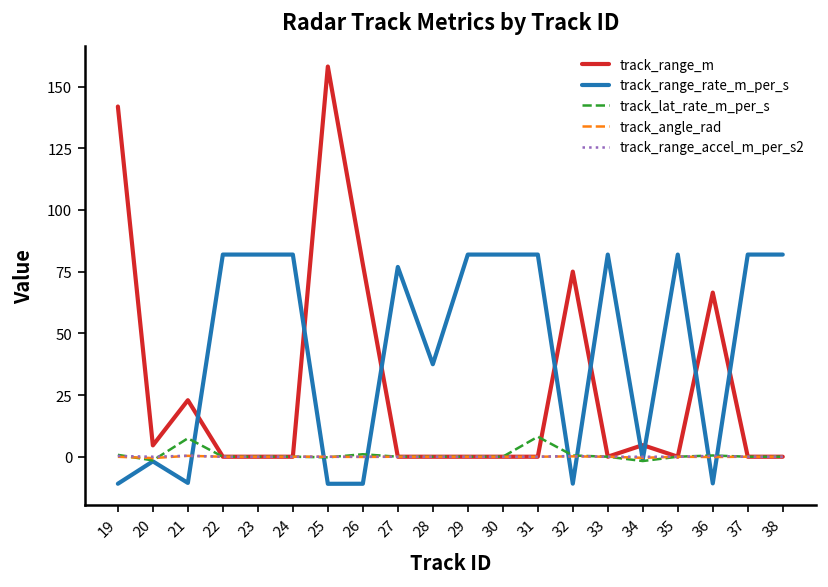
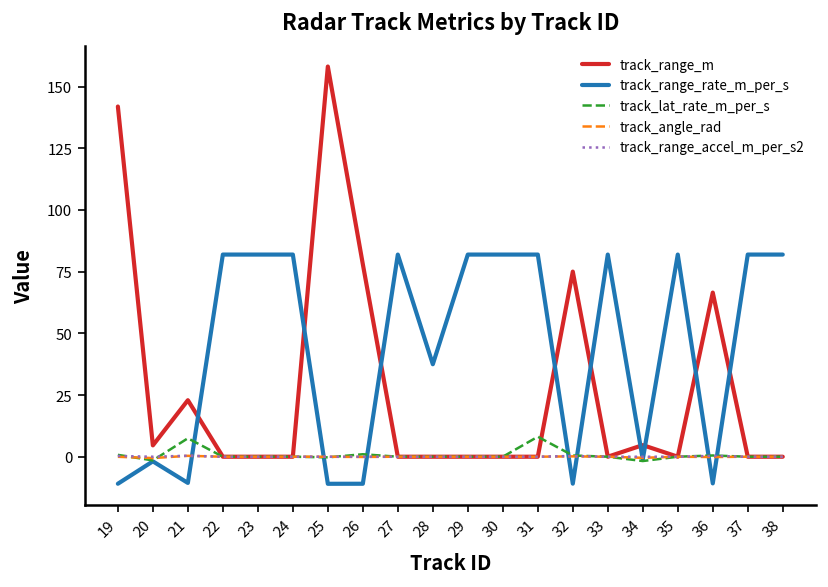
  {
    "track_range_m": {
      "19": 142,
      "20": 5,
      "21": 23,
      "25": 158,
      "26": 78,
      "32": 75,
      "34": 5,
      "36": 67
    },
    "track_range_rate_m_per_s": {
      "19": -11,
      "21": -11,
      "22": 82,
      "23": 82,
      "24": 82,
      "25": -11,
      "26": -11,
-     "27": 77,
+     "27": 82,
      "28": 37,
      "29": 82,
      "30": 82,
      "31": 82,
      "32": -11,
      "33": 82,
      "35": 82,
      "36": -11,
      "37": 82,
      "38": 82
    },
    "track_lat_rate_m_per_s": {
      "21": 7,
      "31": 8
    }
  }
